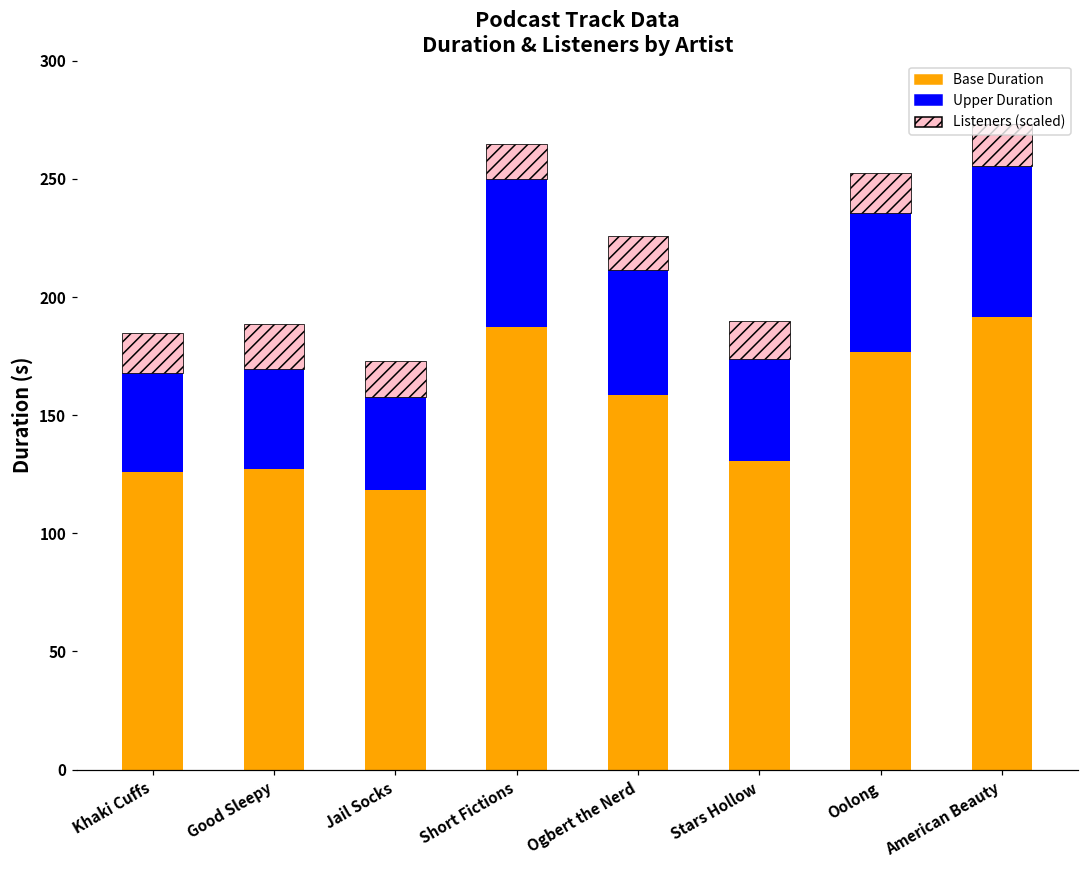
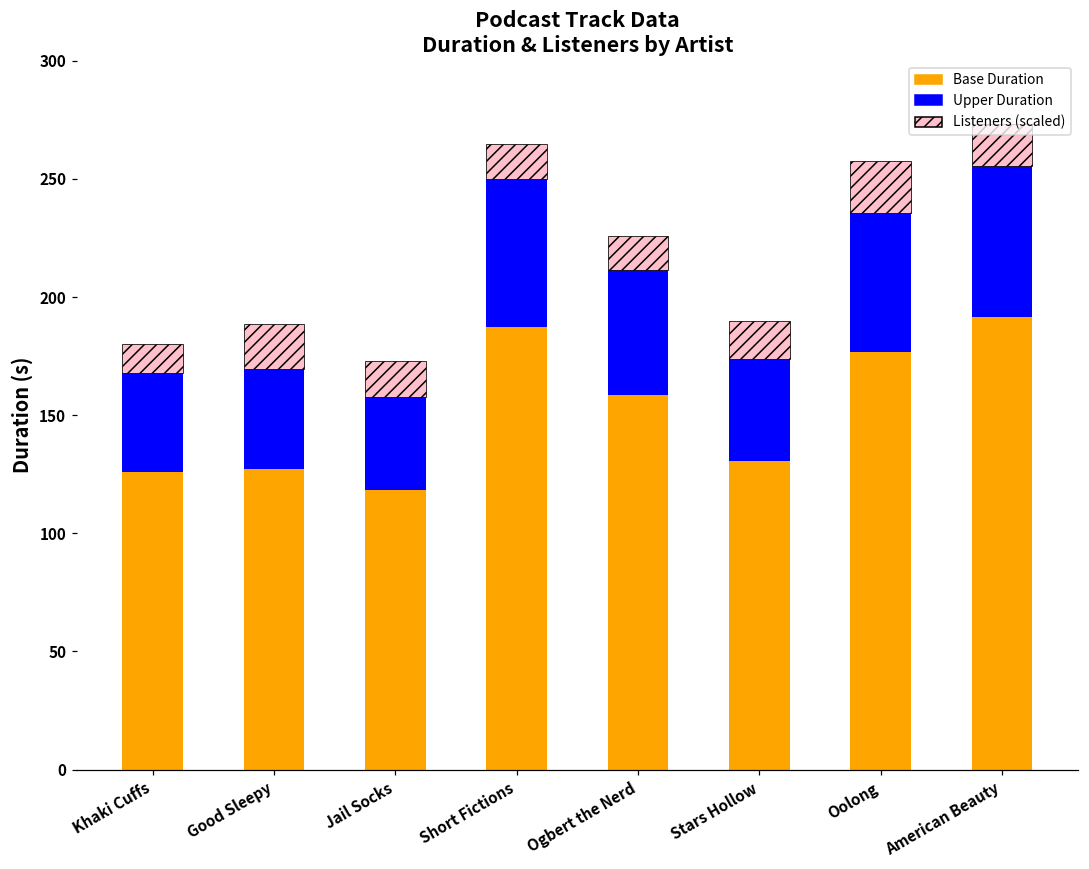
  {
    "Base Duration": {
      "Khaki Cuffs": 126,
      "Good Sleepy": 127,
      "Jail Socks": 118,
      "Short Fictions": 187,
      "Ogbert the Nerd": 159,
      "Stars Hollow": 131,
      "Oolong": 177,
      "American Beauty": 191
    },
    "Listeners (scaled)": {
-     "Khaki Cuffs": 17,
+     "Khaki Cuffs": 13,
      "Good Sleepy": 19,
      "Jail Socks": 15,
      "Short Fictions": 15,
      "Ogbert the Nerd": 15,
      "Stars Hollow": 16,
-     "Oolong": 17
+     "Oolong": 22
    }
  }
